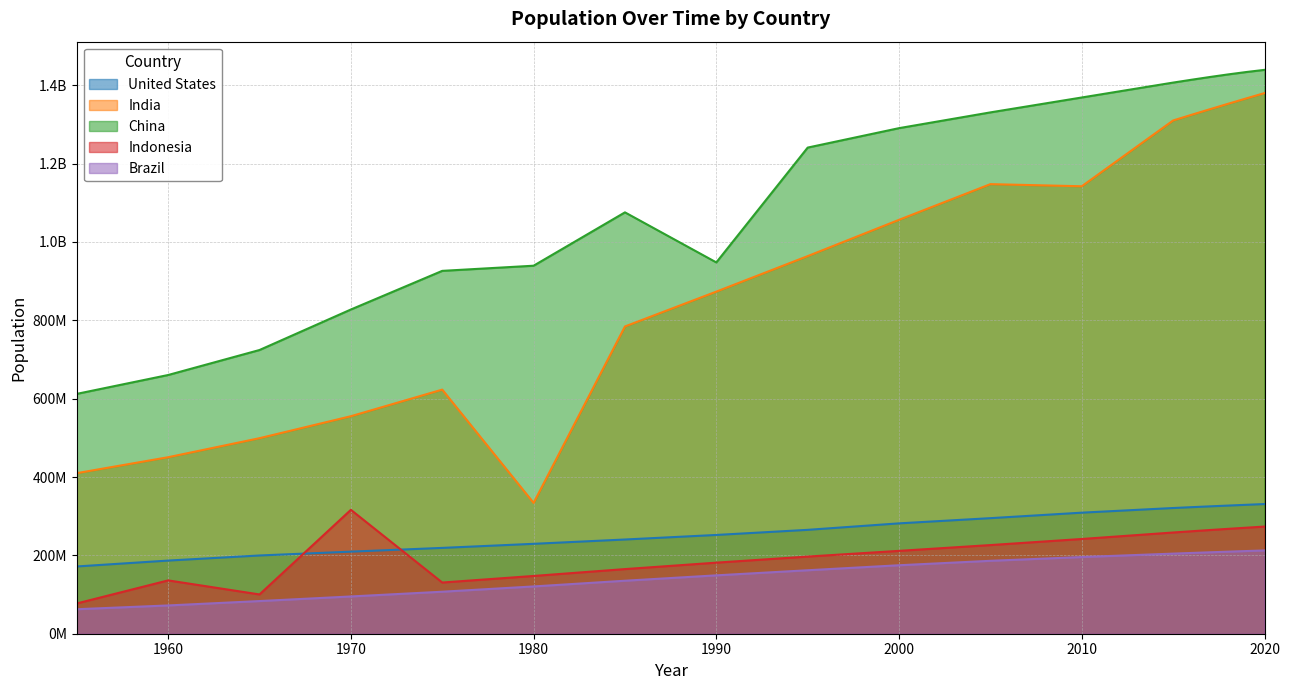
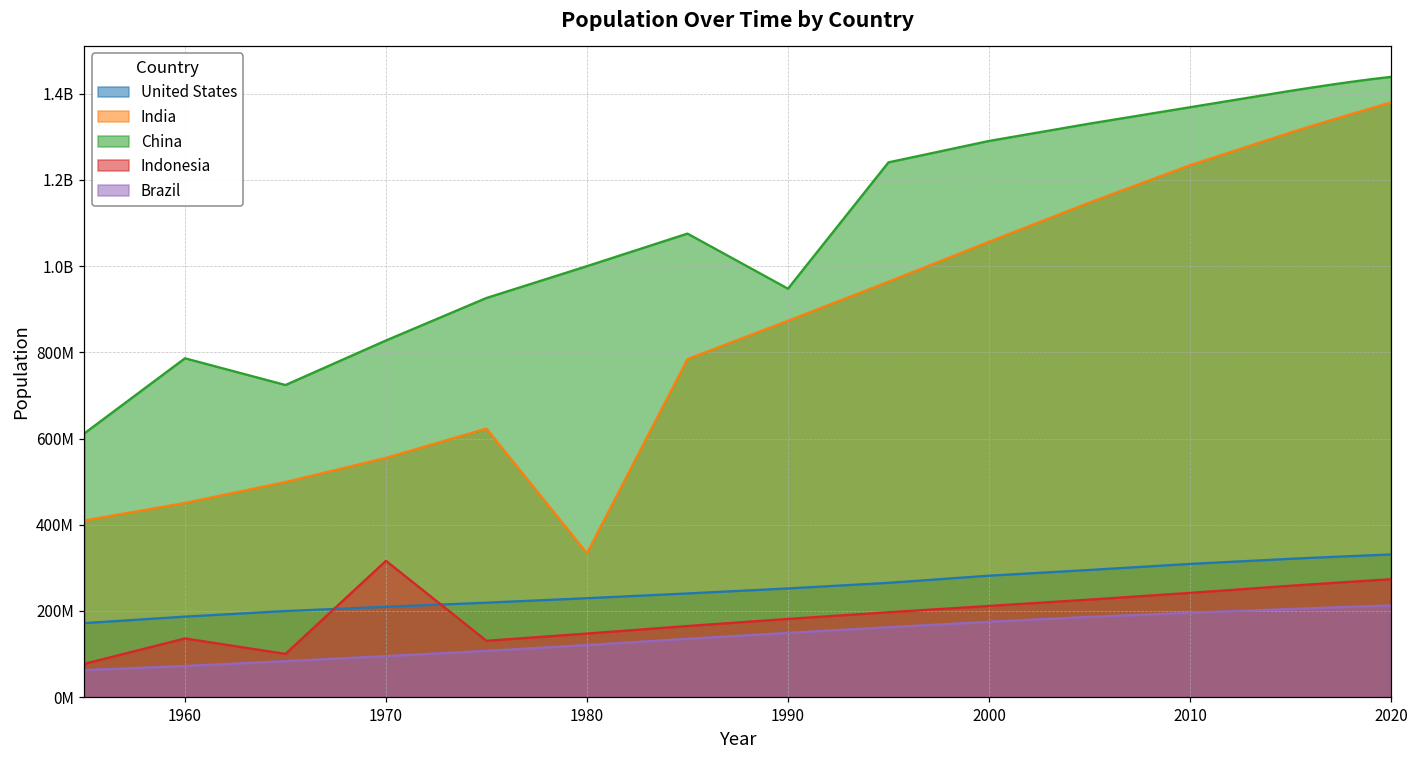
  {
    "United States": {
      "1960": 190000000,
      "1970": 210000000,
      "1980": 230000000,
      "1990": 250000000,
      "2000": 280000000,
      "2010": 310000000,
      "2020": 330000000
    },
    "India": {
      "1960": 450000000,
      "1970": 560000000,
      "1980": 330000000,
      "1990": 870000000,
      "2000": 1060000000,
-     "2010": 1140000000,
+     "2010": 1230000000,
      "2020": 1380000000
    },
    "China": {
-     "1960": 660000000,
+     "1960": 790000000,
      "1970": 830000000,
-     "1980": 940000000,
+     "1980": 1000000000,
      "1990": 950000000,
      "2000": 1290000000,
      "2010": 1370000000,
      "2020": 1440000000
    },
    "Indonesia": {
      "1960": 140000000,
      "1970": 320000000,
      "1980": 150000000,
      "1990": 180000000,
      "2000": 210000000,
      "2010": 240000000,
      "2020": 270000000
    },
    "Brazil": {
      "1960": 70000000,
      "1970": 100000000,
      "1980": 120000000,
      "1990": 150000000,
      "2000": 170000000,
      "2010": 200000000,
      "2020": 210000000
    }
  }
